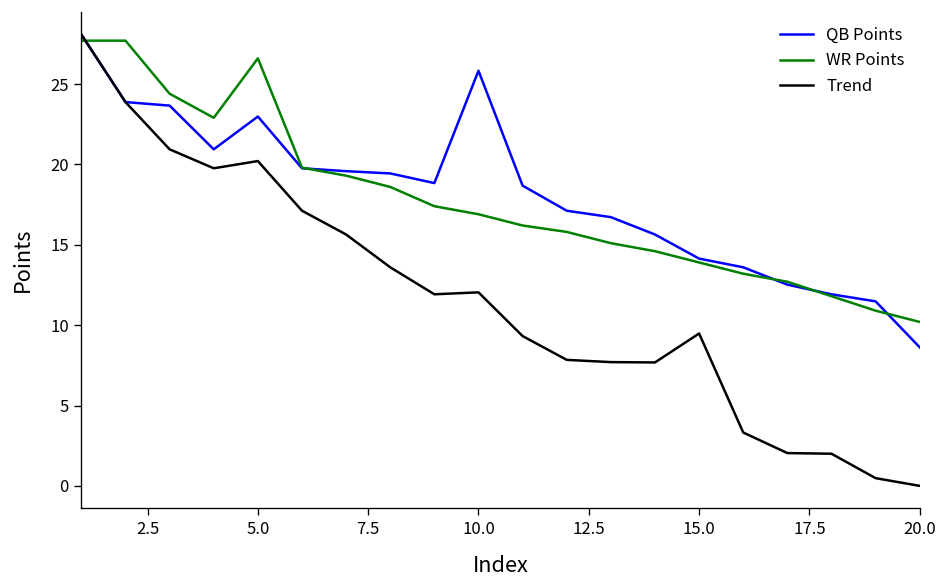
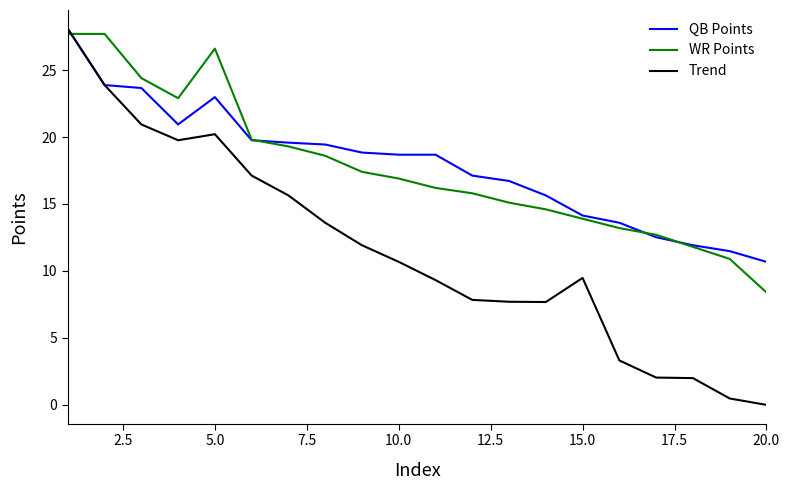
  {
    "QB Points": {
      "5.0": 23.0,
-     "10.0": 25.8,
+     "10.0": 18.7,
      "15.0": 14.1,
-     "20.0": 8.6
+     "20.0": 10.7
    },
    "WR Points": {
      "5.0": 26.6,
      "10.0": 16.9,
      "15.0": 13.9,
-     "20.0": 10.2
+     "20.0": 8.4
    },
    "Trend": {
      "5.0": 20.2,
-     "10.0": 12.0,
+     "10.0": 10.7,
      "15.0": 9.5,
      "20.0": 0.0
    }
  }
